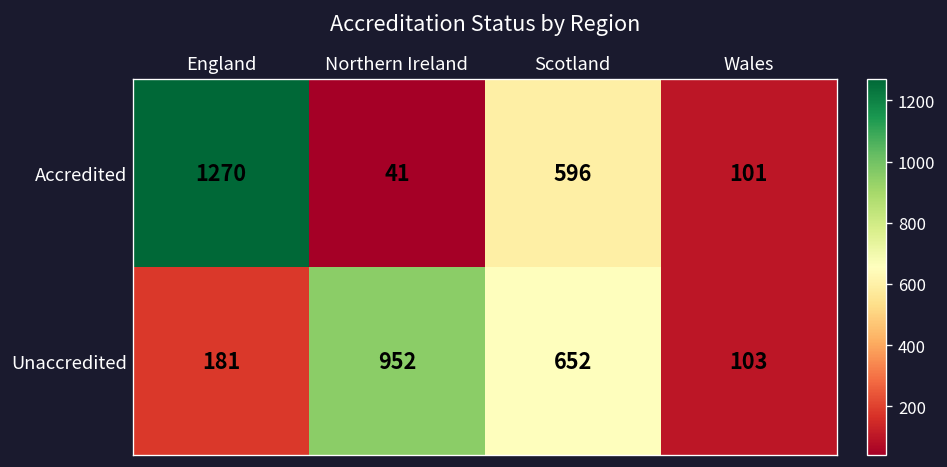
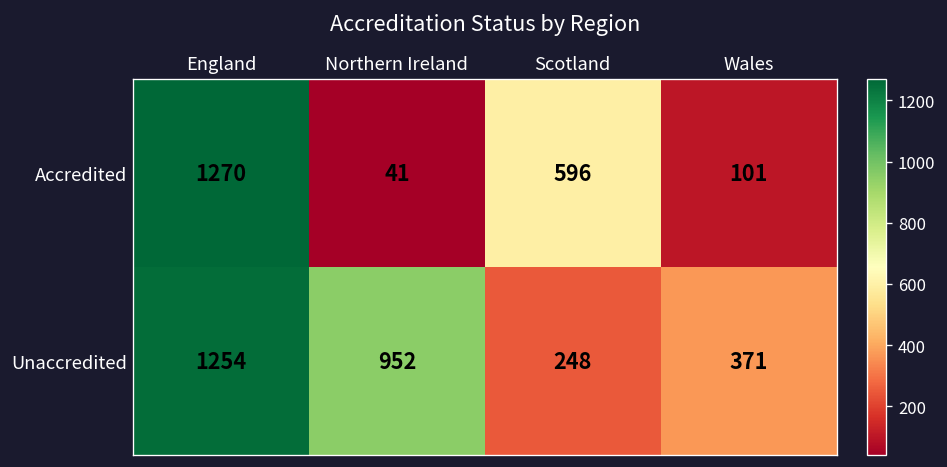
  {
    "Accredited": {
      "England": 1270,
      "Northern Ireland": 41,
      "Scotland": 596,
      "Wales": 101
    },
    "Unaccredited": {
-     "England": 181,
+     "England": 1254,
      "Northern Ireland": 952,
-     "Scotland": 652,
-     "Wales": 103
+     "Scotland": 248,
+     "Wales": 371
    }
  }
